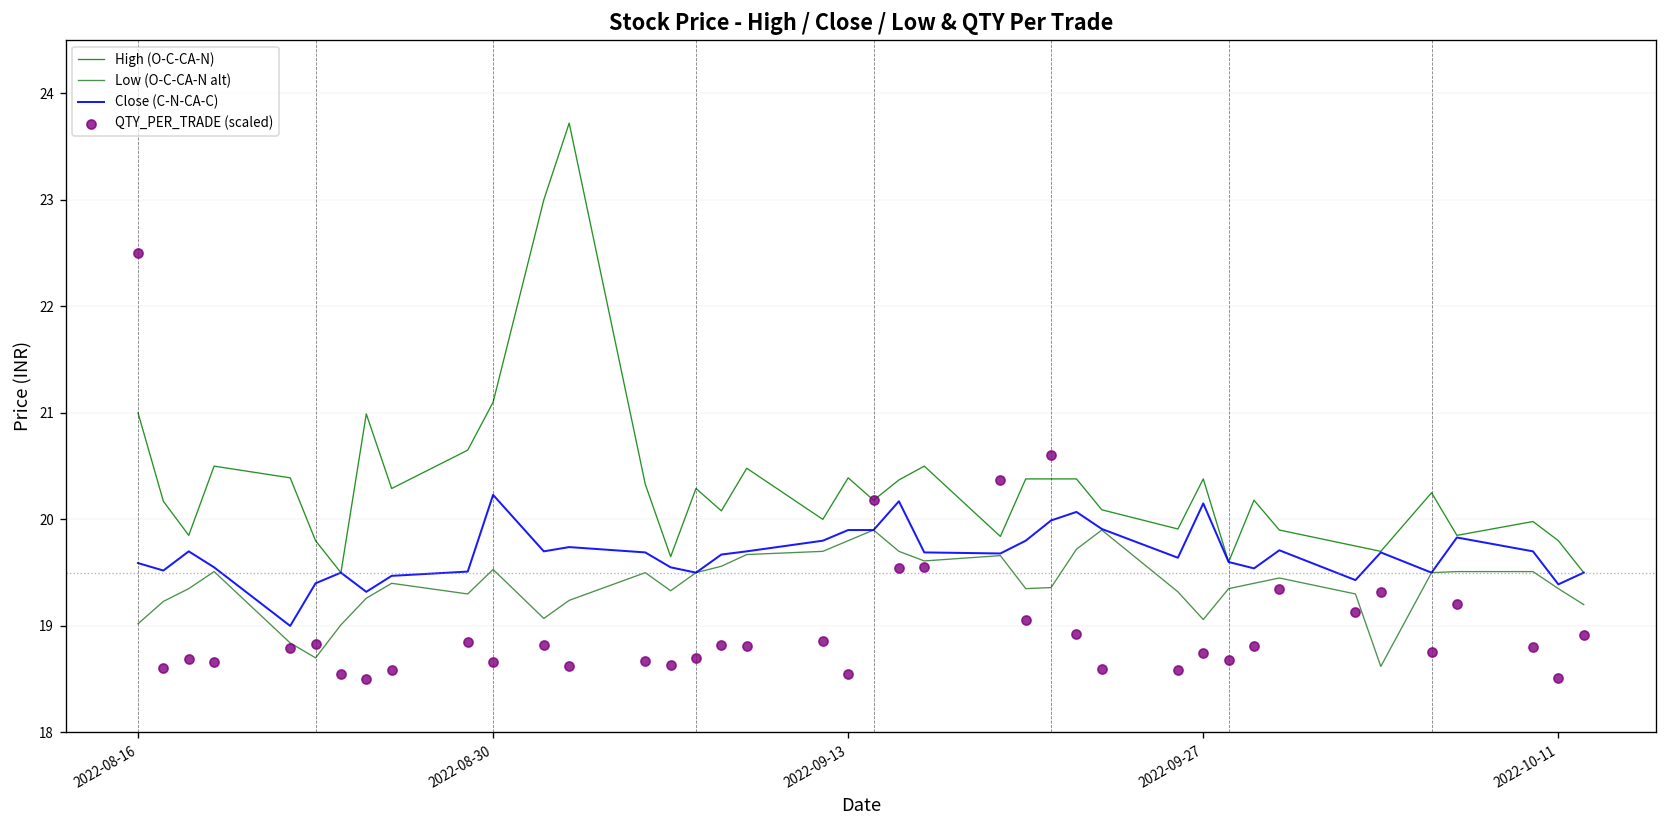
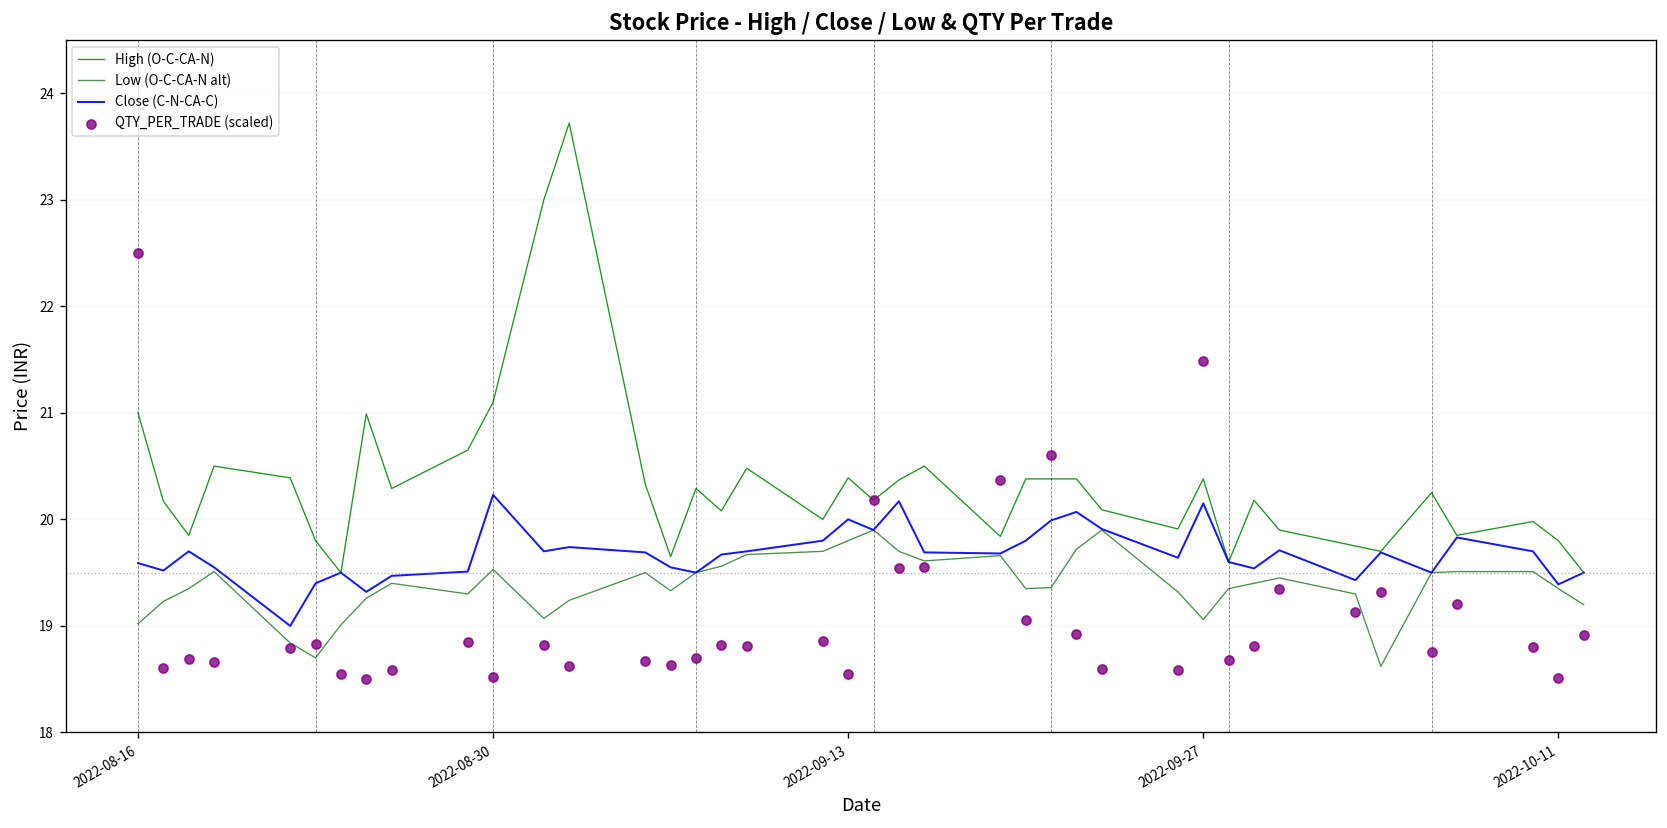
  {
    "QTY_PER_TRADE (scaled)": {
-     "2022-08-30": 18.7,
-     "2022-09-27": 18.7
+     "2022-08-30": 18.5,
+     "2022-09-27": 21.5
    },
    "Close (C-N-CA-C)": {
      "2022-08-16": 19.6,
      "2022-08-30": 20.2,
-     "2022-09-13": 19.9,
+     "2022-09-13": 20.0,
      "2022-09-27": 20.2,
      "2022-10-11": 19.4
    }
  }
